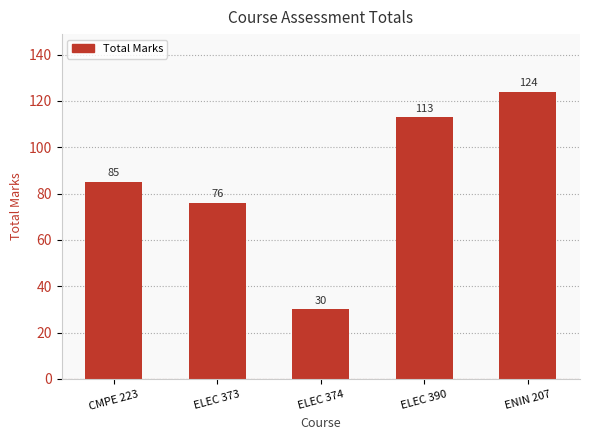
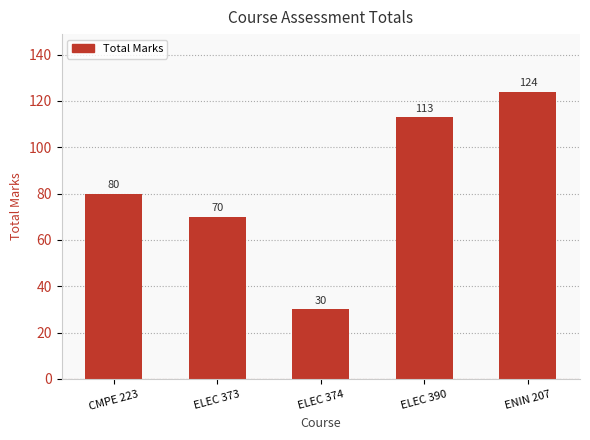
  {
-   "CMPE 223": 85,
-   "ELEC 373": 76,
+   "CMPE 223": 80,
+   "ELEC 373": 70,
    "ELEC 374": 30,
    "ELEC 390": 113,
    "ENIN 207": 124
  }
